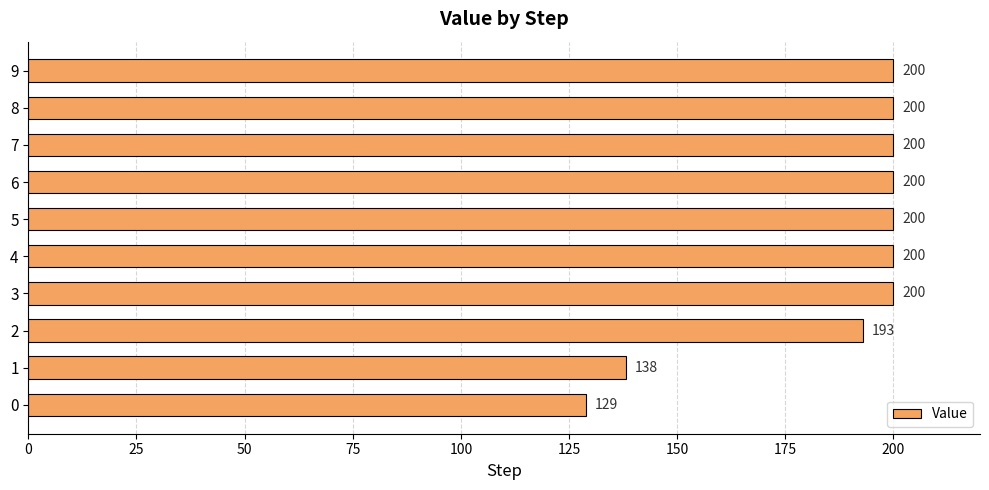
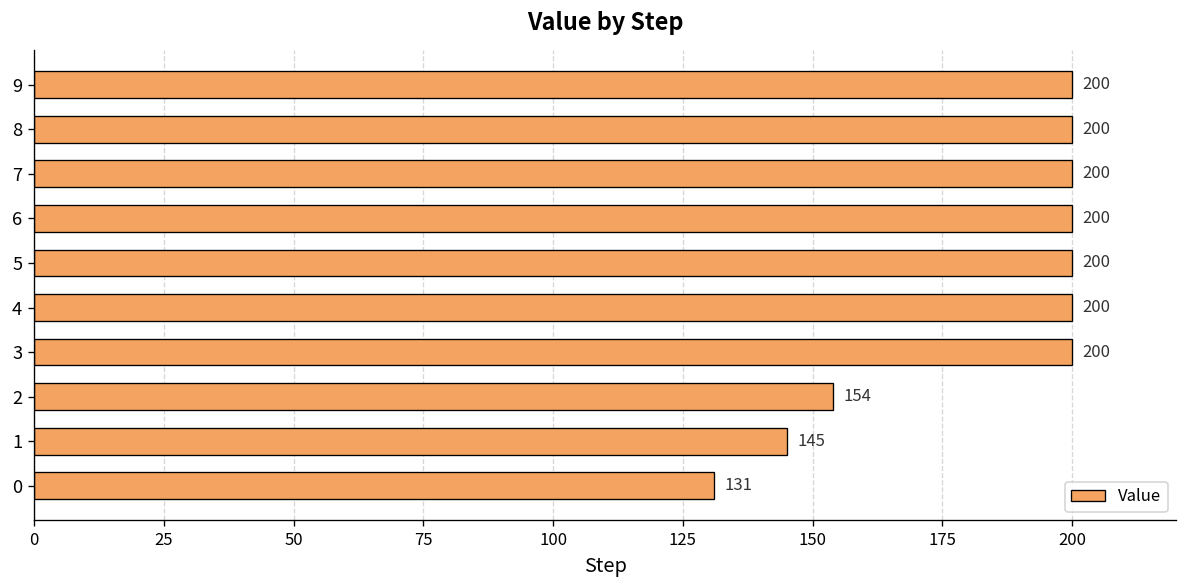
  {
    "9": 200,
    "8": 200,
    "7": 200,
    "6": 200,
    "5": 200,
    "4": 200,
    "3": 200,
-   "2": 193,
-   "1": 138,
-   "0": 129
+   "2": 154,
+   "1": 145,
+   "0": 131
  }
